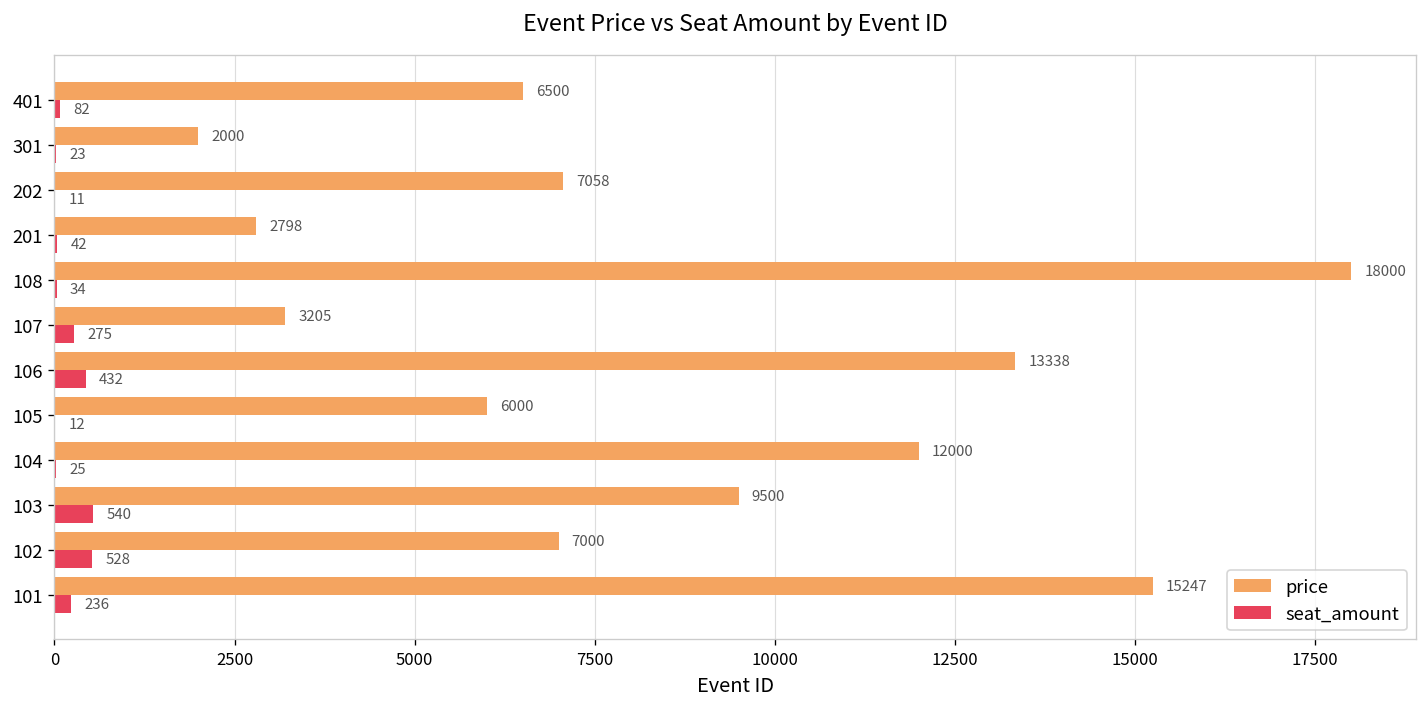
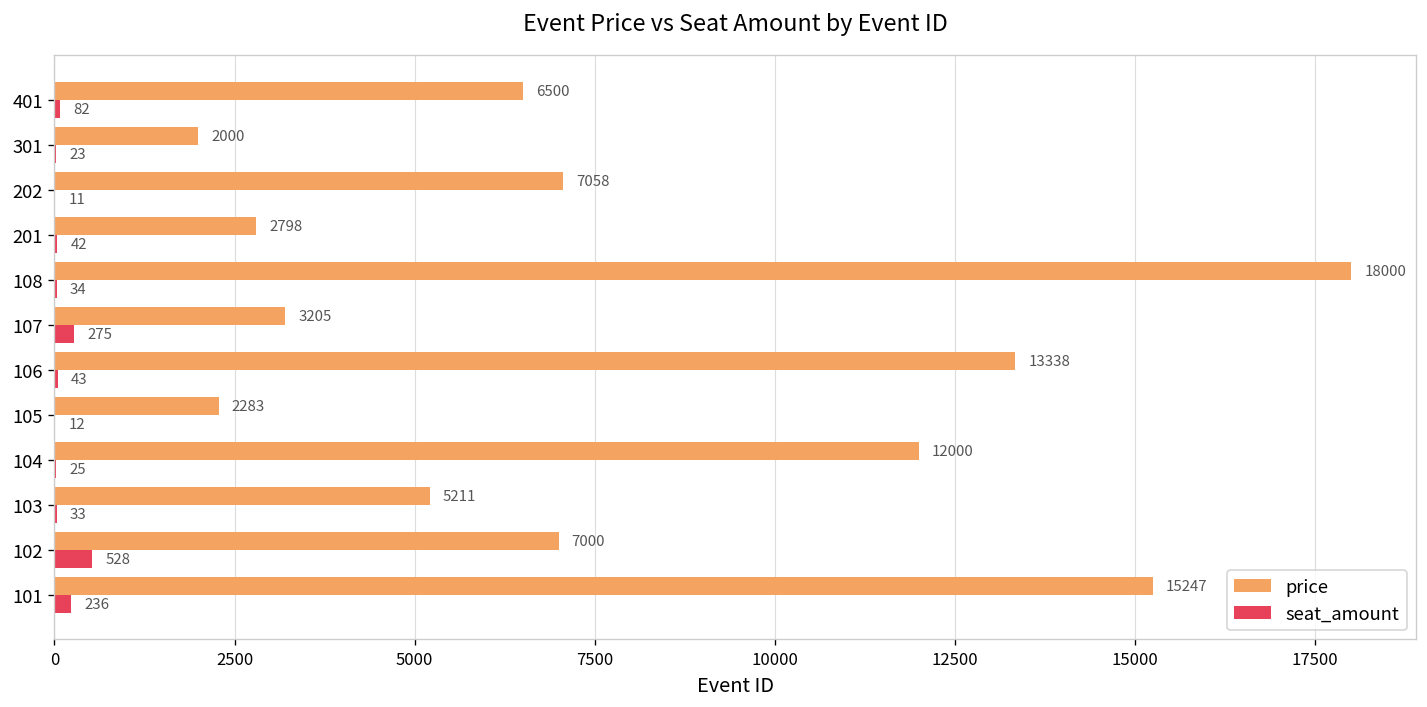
  {
    "price": {
      "401": 6500,
      "301": 2000,
      "202": 7058,
      "201": 2798,
      "108": 18000,
      "107": 3205,
      "106": 13338,
-     "105": 6000,
+     "105": 2283,
      "104": 12000,
-     "103": 9500,
+     "103": 5211,
      "102": 7000,
      "101": 15247
    },
    "seat_amount": {
      "401": 82,
      "301": 23,
      "202": 11,
      "201": 42,
      "108": 34,
      "107": 275,
-     "106": 432,
+     "106": 43,
      "105": 12,
      "104": 25,
-     "103": 540,
+     "103": 33,
      "102": 528,
      "101": 236
    }
  }
